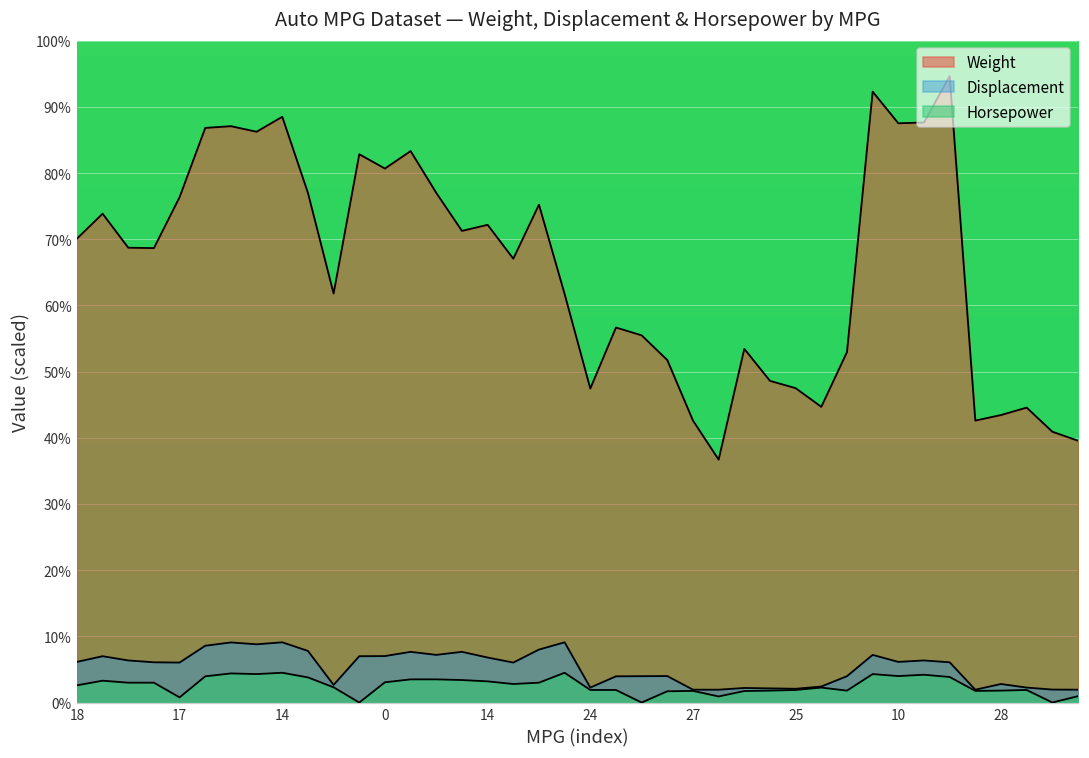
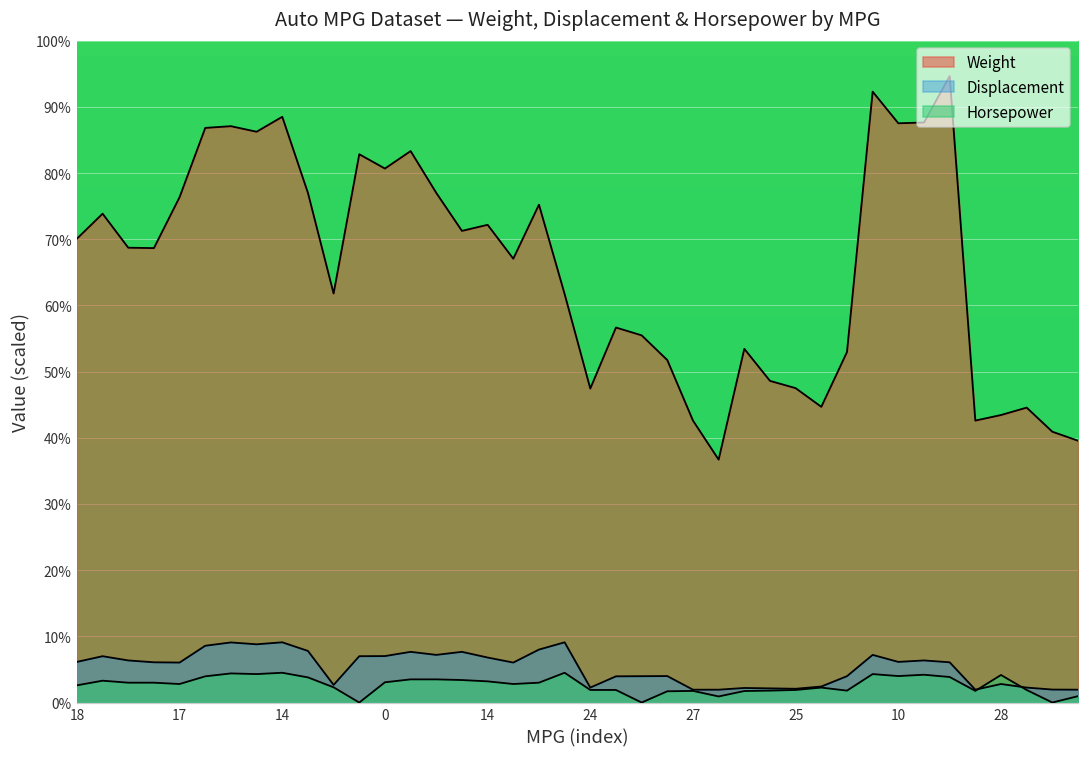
  {
    "Weight": {
      "17": "76%",
      "28": "43%"
    },
    "Displacement": {
      "17": "6%",
      "28": "3%"
    },
    "Horsepower": {
-     "17": "1%",
-     "28": "2%"
+     "17": "3%",
+     "28": "4%"
    }
  }
